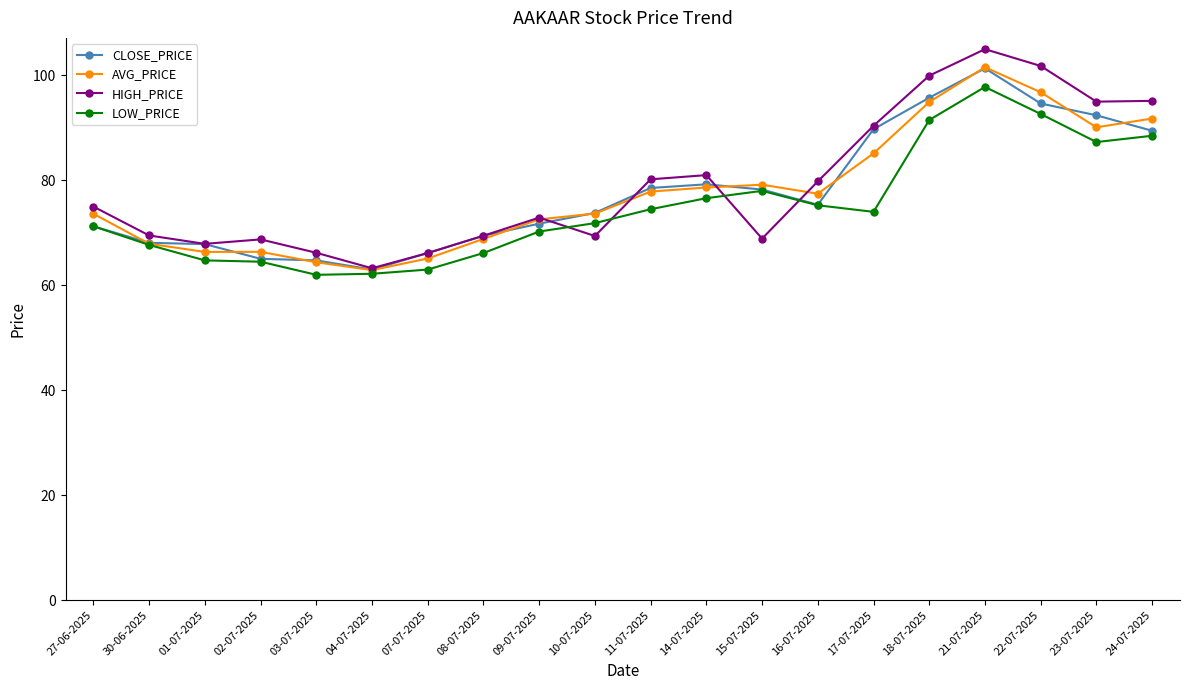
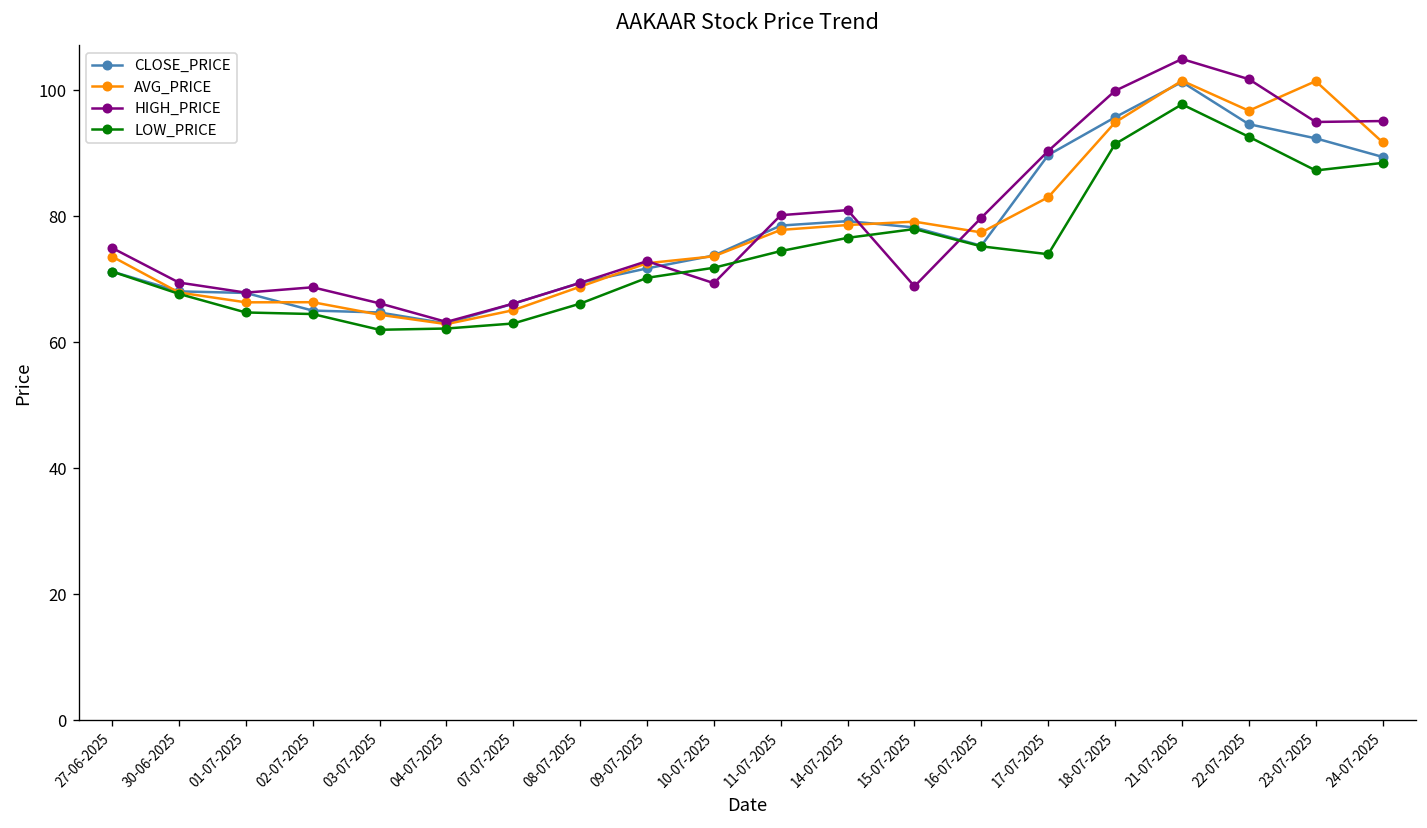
  {
    "CLOSE_PRICE": {
      "02-07-2025": 65,
      "09-07-2025": 72,
      "11-07-2025": 79,
      "14-07-2025": 79,
      "17-07-2025": 90,
      "18-07-2025": 96,
      "22-07-2025": 95,
      "23-07-2025": 92,
      "24-07-2025": 89
    },
    "AVG_PRICE": {
      "27-06-2025": 74,
      "01-07-2025": 66,
      "02-07-2025": 66,
      "07-07-2025": 65,
      "08-07-2025": 69,
      "11-07-2025": 78,
      "14-07-2025": 79,
      "15-07-2025": 79,
      "16-07-2025": 77,
-     "17-07-2025": 85,
+     "17-07-2025": 83,
      "18-07-2025": 95,
      "22-07-2025": 97,
-     "23-07-2025": 90,
+     "23-07-2025": 101,
      "24-07-2025": 92
    },
    "HIGH_PRICE": {
      "27-06-2025": 75,
      "30-06-2025": 70,
      "02-07-2025": 69,
      "03-07-2025": 66,
      "10-07-2025": 69,
      "11-07-2025": 80,
      "14-07-2025": 81,
      "15-07-2025": 69,
      "16-07-2025": 80,
      "17-07-2025": 90,
      "18-07-2025": 100,
      "21-07-2025": 105,
      "22-07-2025": 102,
      "23-07-2025": 95,
      "24-07-2025": 95
    },
    "LOW_PRICE": {
      "01-07-2025": 65,
      "02-07-2025": 65,
      "03-07-2025": 62,
      "04-07-2025": 62,
      "07-07-2025": 63,
      "08-07-2025": 66,
      "09-07-2025": 70,
      "10-07-2025": 72,
      "11-07-2025": 75,
      "14-07-2025": 77,
      "17-07-2025": 74,
      "18-07-2025": 92,
      "21-07-2025": 98,
      "22-07-2025": 93,
      "23-07-2025": 87,
      "24-07-2025": 89
    }
  }
